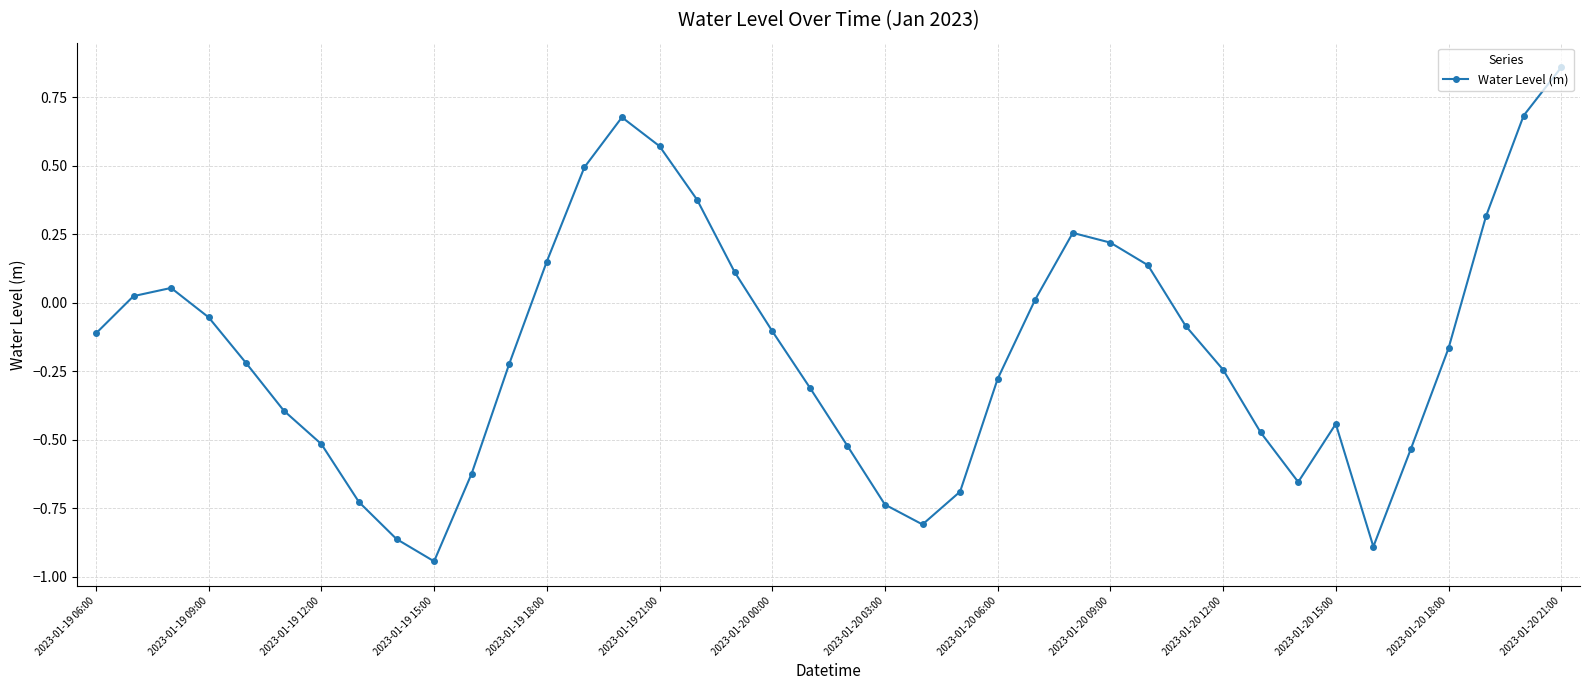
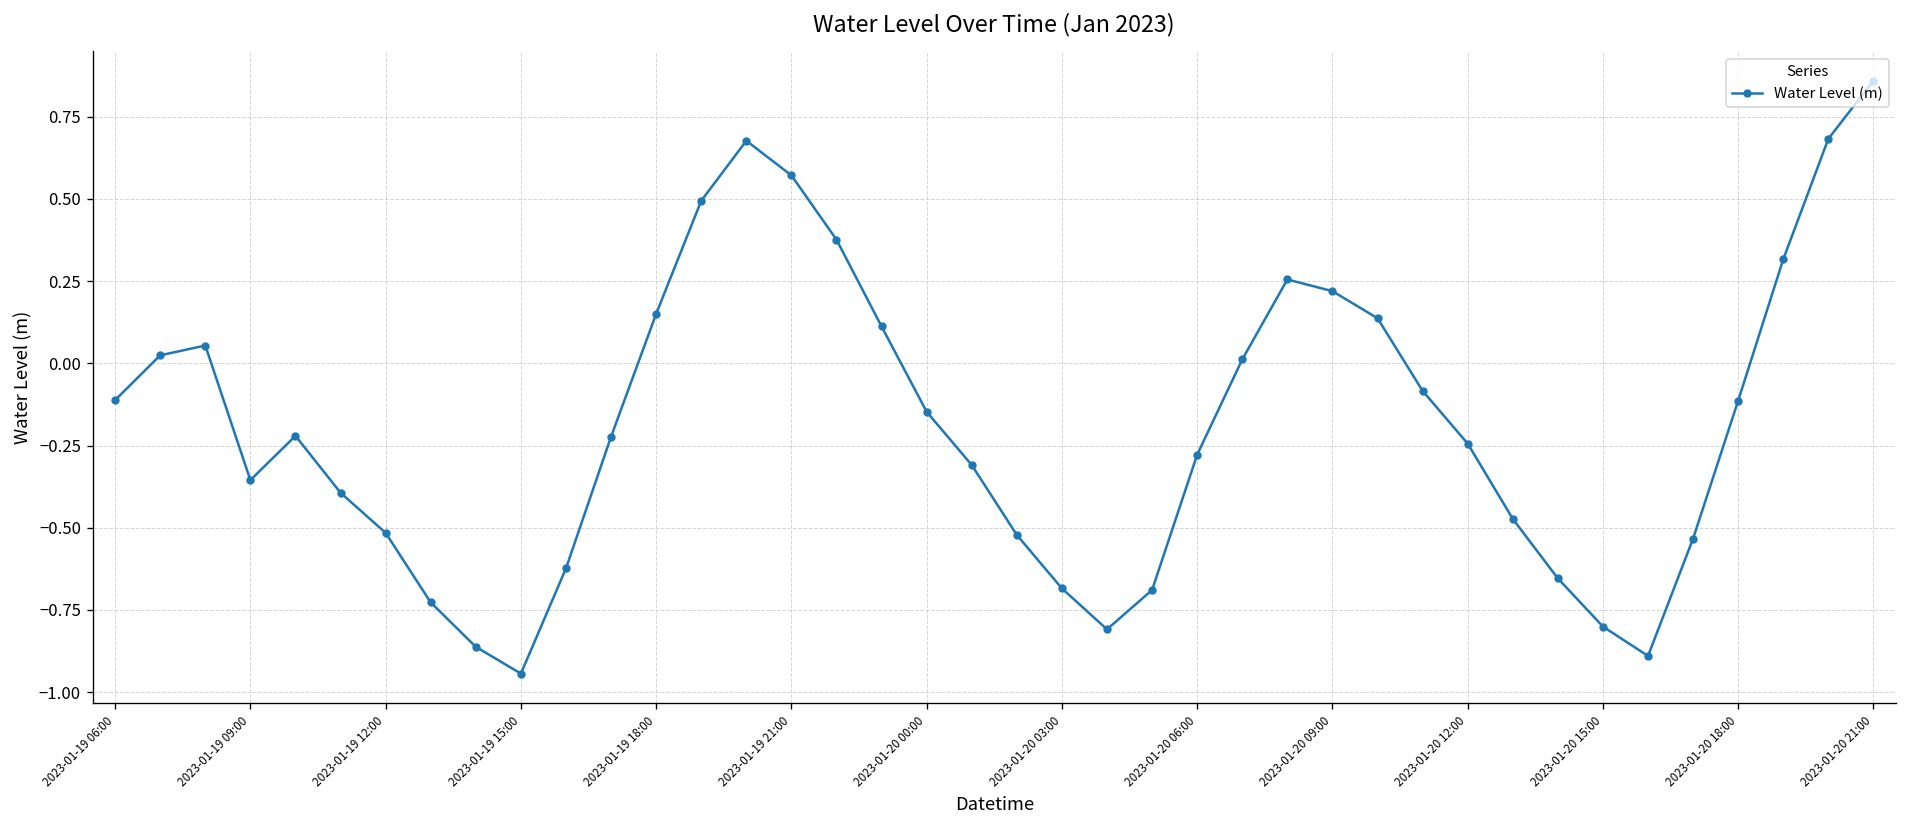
  {
    "2023-01-19 06:00": -0.11,
-   "2023-01-19 09:00": -0.05,
+   "2023-01-19 09:00": -0.36,
    "2023-01-19 12:00": -0.52,
    "2023-01-19 15:00": -0.94,
    "2023-01-19 18:00": 0.15,
    "2023-01-19 21:00": 0.57,
-   "2023-01-20 00:00": -0.10,
-   "2023-01-20 03:00": -0.74,
+   "2023-01-20 00:00": -0.15,
+   "2023-01-20 03:00": -0.68,
    "2023-01-20 06:00": -0.28,
    "2023-01-20 09:00": 0.22,
    "2023-01-20 12:00": -0.24,
-   "2023-01-20 15:00": -0.44,
-   "2023-01-20 18:00": -0.17
+   "2023-01-20 15:00": -0.80,
+   "2023-01-20 18:00": -0.11
  }
